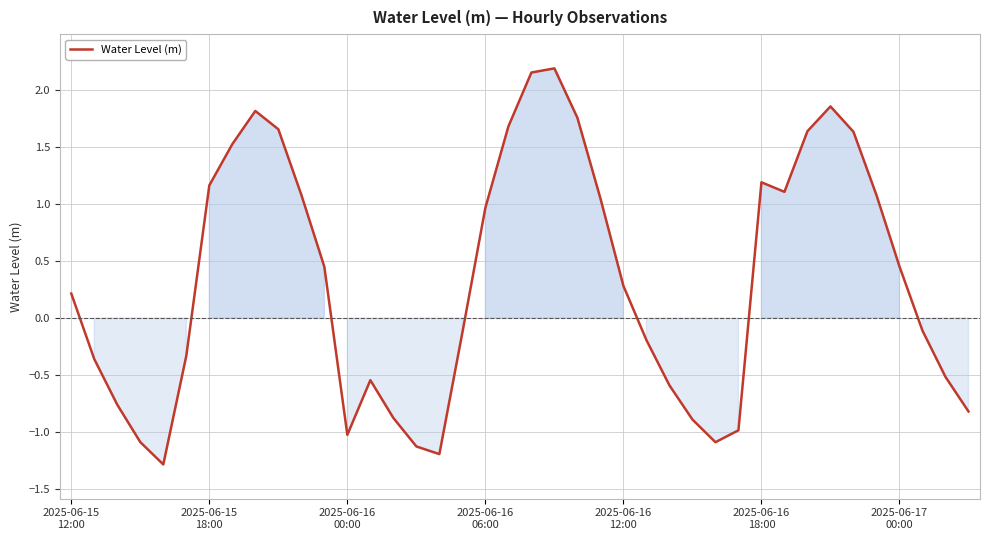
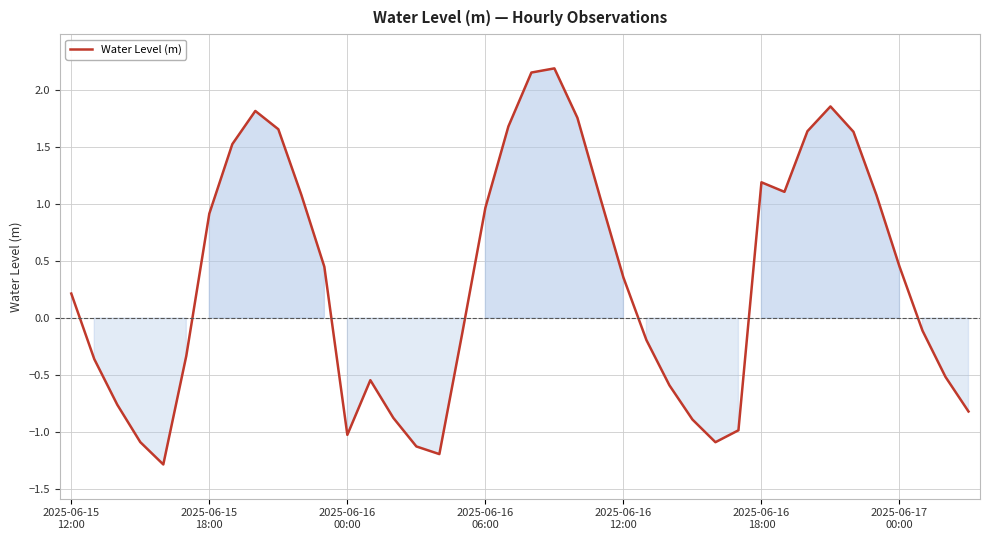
  {
    "2025-06-15 12:00": 0.22,
-   "2025-06-15 18:00": 1.16,
+   "2025-06-15 18:00": 0.92,
    "2025-06-16 00:00": -1.02,
    "2025-06-16 06:00": 0.97,
-   "2025-06-16 12:00": 0.28,
+   "2025-06-16 12:00": 0.36,
    "2025-06-16 18:00": 1.19,
    "2025-06-17 00:00": 0.45
  }
